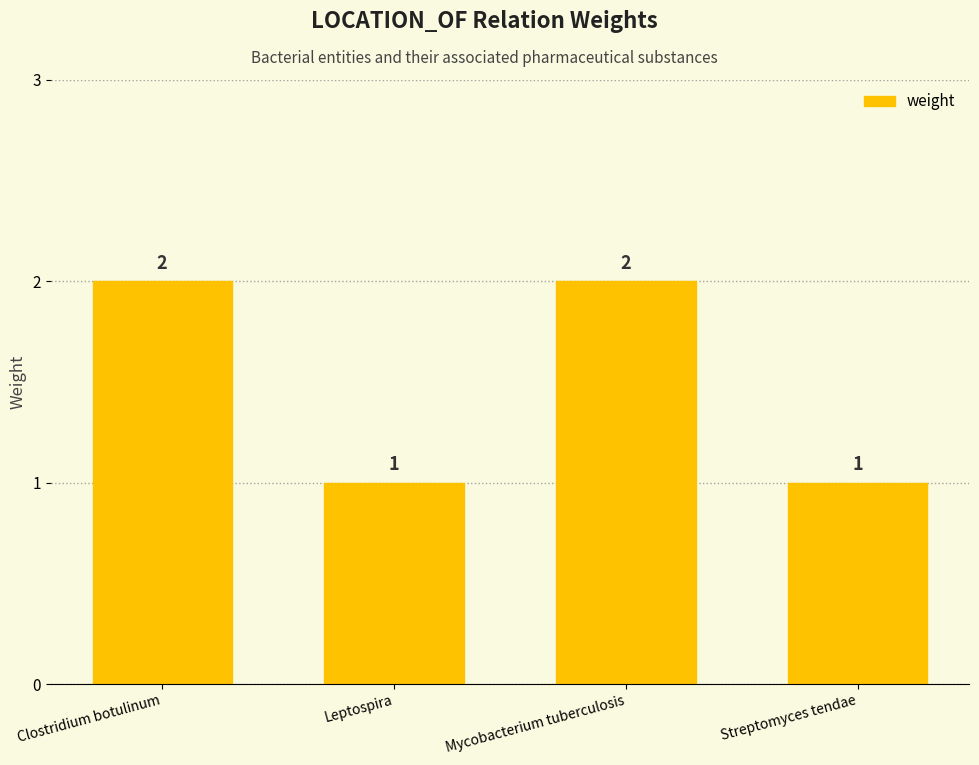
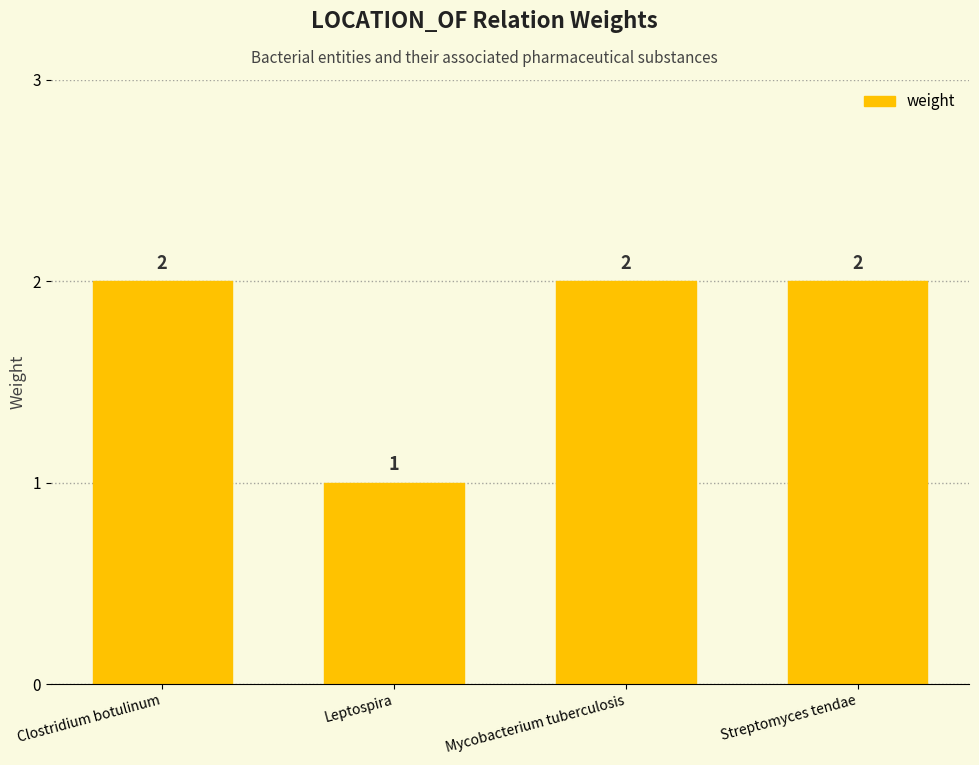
  {
    "Clostridium botulinum": 2,
    "Leptospira": 1,
    "Mycobacterium tuberculosis": 2,
-   "Streptomyces tendae": 1
+   "Streptomyces tendae": 2
  }
